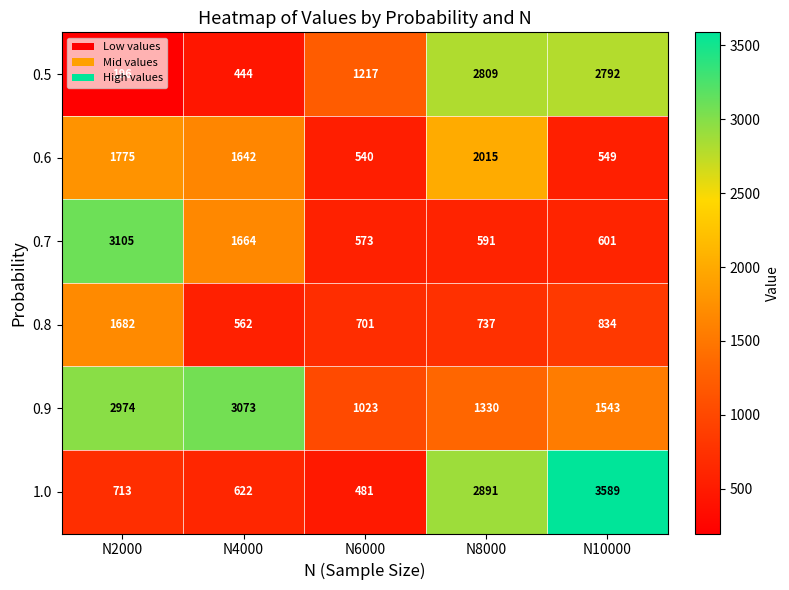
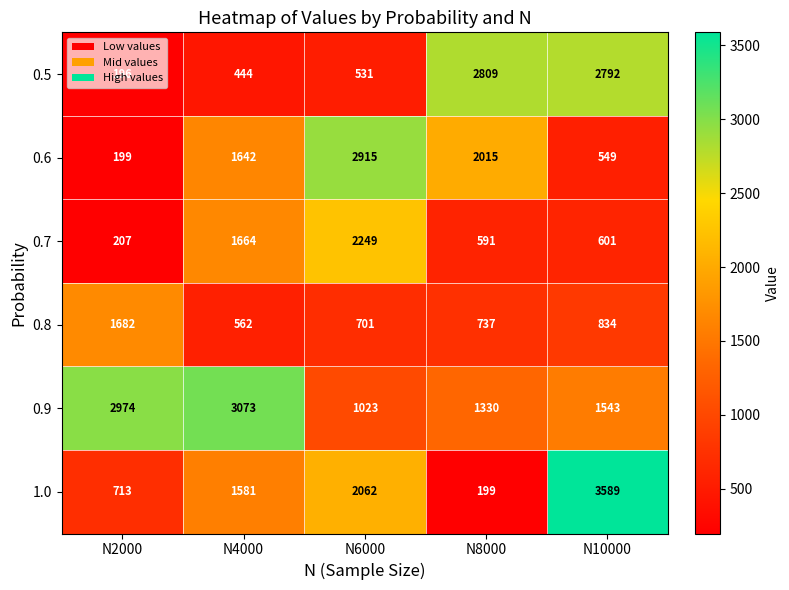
  {
    "0.5": {
      "N4000": 444,
-     "N6000": 1217,
+     "N6000": 531,
      "N8000": 2809,
      "N10000": 2792
    },
    "0.6": {
-     "N2000": 1775,
+     "N2000": 199,
      "N4000": 1642,
-     "N6000": 540,
+     "N6000": 2915,
      "N8000": 2015,
      "N10000": 549
    },
    "0.7": {
-     "N2000": 3105,
+     "N2000": 207,
      "N4000": 1664,
-     "N6000": 573,
+     "N6000": 2249,
      "N8000": 591,
      "N10000": 601
    },
    "0.8": {
      "N2000": 1682,
      "N4000": 562,
      "N6000": 701,
      "N8000": 737,
      "N10000": 834
    },
    "0.9": {
      "N2000": 2974,
      "N4000": 3073,
      "N6000": 1023,
      "N8000": 1330,
      "N10000": 1543
    },
    "1.0": {
      "N2000": 713,
-     "N4000": 622,
-     "N6000": 481,
-     "N8000": 2891,
+     "N4000": 1581,
+     "N6000": 2062,
+     "N8000": 199,
      "N10000": 3589
    }
  }
